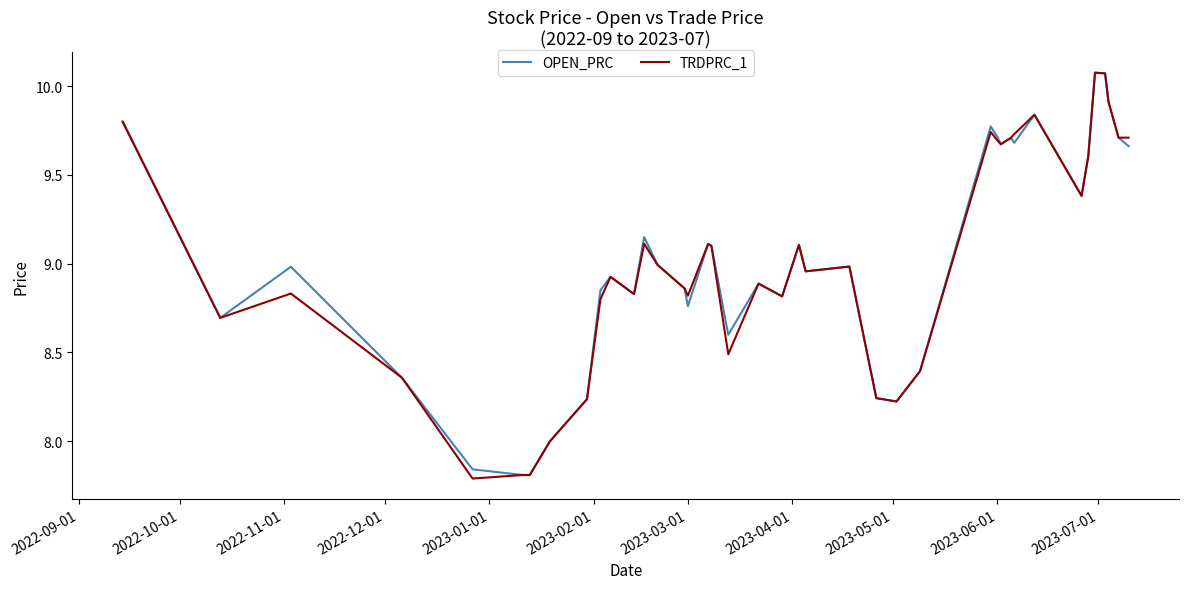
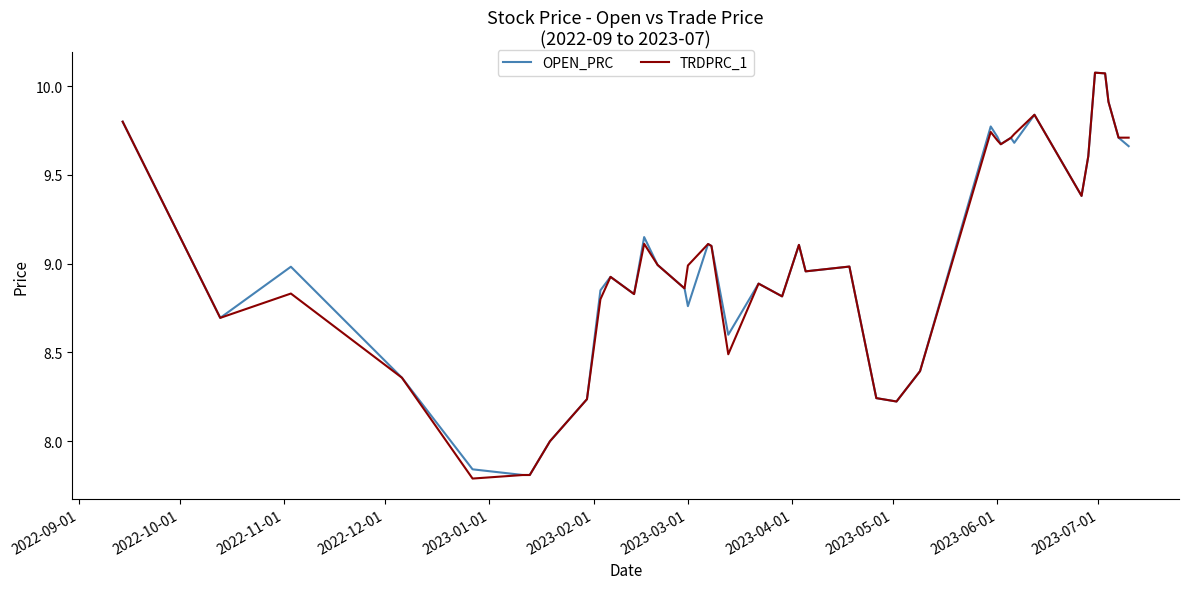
  {
    "OPEN_PRC": {
      "2023-03-01": 8.76,
      "2023-06-01": 9.71
    },
    "TRDPRC_1": {
-     "2023-03-01": 8.82,
+     "2023-03-01": 8.99,
      "2023-06-01": 9.69
    }
  }
